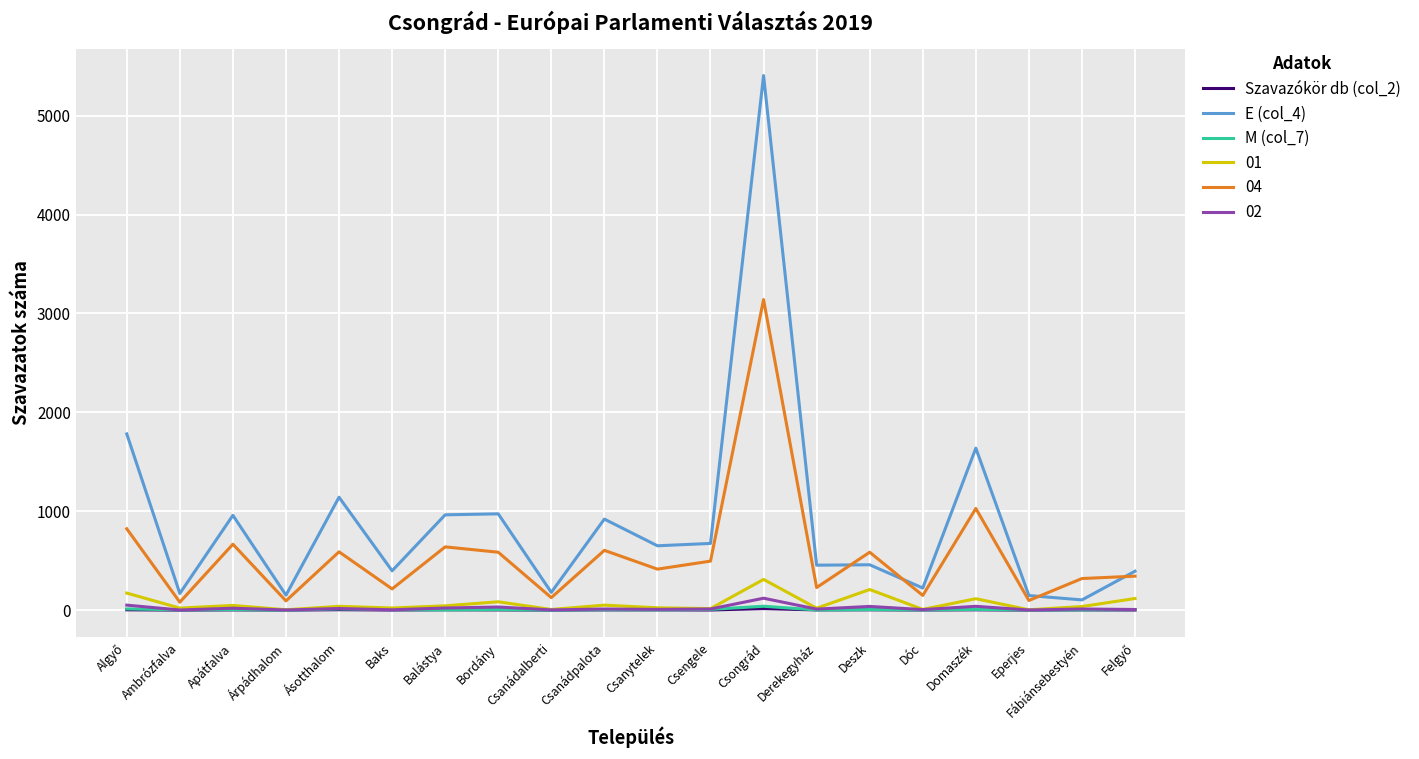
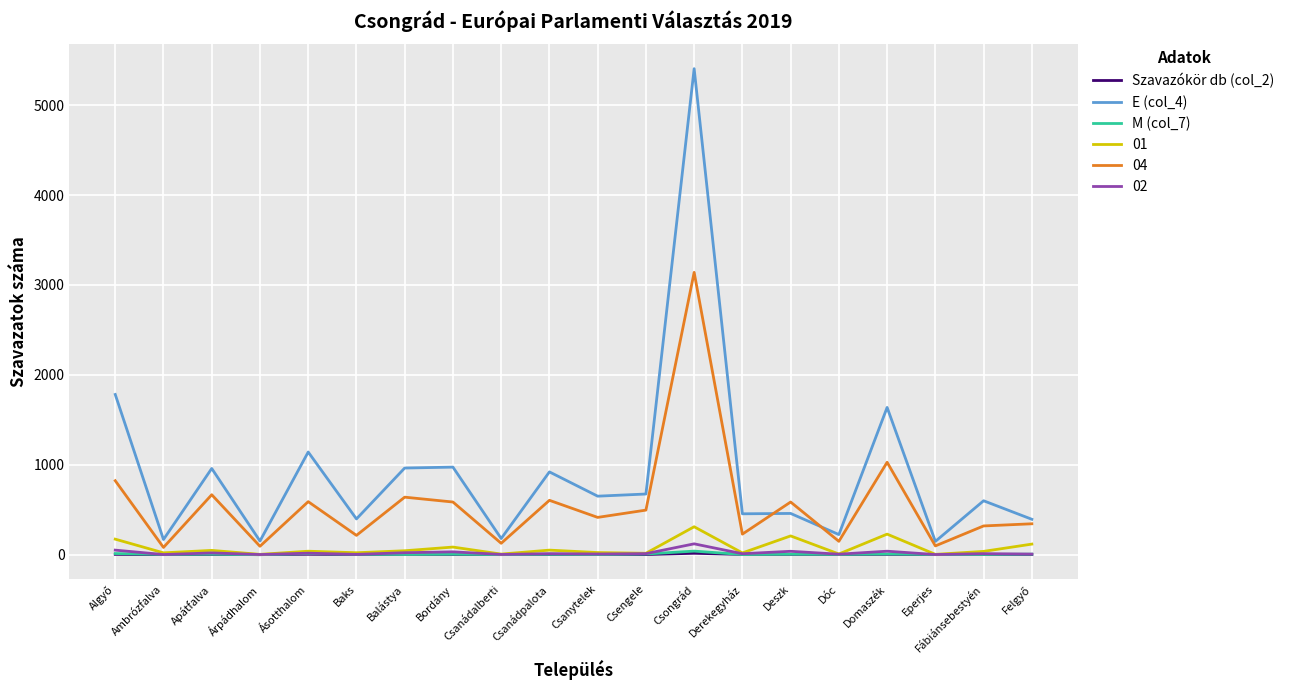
  {
    "E (col_4)": {
      "Algyő": 1800,
      "Ambrózfalva": 200,
      "Apátfalva": 1000,
      "Árpádhalom": 200,
      "Ásotthalom": 1100,
      "Baks": 400,
      "Balástya": 1000,
      "Bordány": 1000,
      "Csanádalberti": 200,
      "Csanádpalota": 900,
      "Csanytelek": 700,
      "Csengele": 700,
      "Csongrád": 5400,
      "Derekegyház": 500,
      "Deszk": 500,
      "Dóc": 200,
      "Domaszék": 1600,
      "Eperjes": 100,
-     "Fábiánsebestyén": 100,
+     "Fábiánsebestyén": 600,
      "Felgyő": 400
    },
    "01": {
      "Algyő": 200,
      "Bordány": 100,
      "Csanádpalota": 100,
      "Csongrád": 300,
      "Deszk": 200,
-     "Domaszék": 100,
+     "Domaszék": 200,
      "Felgyő": 100
    },
    "04": {
      "Algyő": 800,
      "Ambrózfalva": 100,
      "Apátfalva": 700,
      "Árpádhalom": 100,
      "Ásotthalom": 600,
      "Baks": 200,
      "Balástya": 600,
      "Bordány": 600,
      "Csanádalberti": 100,
      "Csanádpalota": 600,
      "Csanytelek": 400,
      "Csengele": 500,
      "Csongrád": 3100,
      "Derekegyház": 200,
      "Deszk": 600,
      "Dóc": 100,
      "Domaszék": 1000,
      "Eperjes": 100,
      "Fábiánsebestyén": 300,
      "Felgyő": 300
    },
    "02": {
      "Algyő": 100,
      "Csongrád": 100,
      "Deszk": 0,
      "Domaszék": 0
    }
  }
